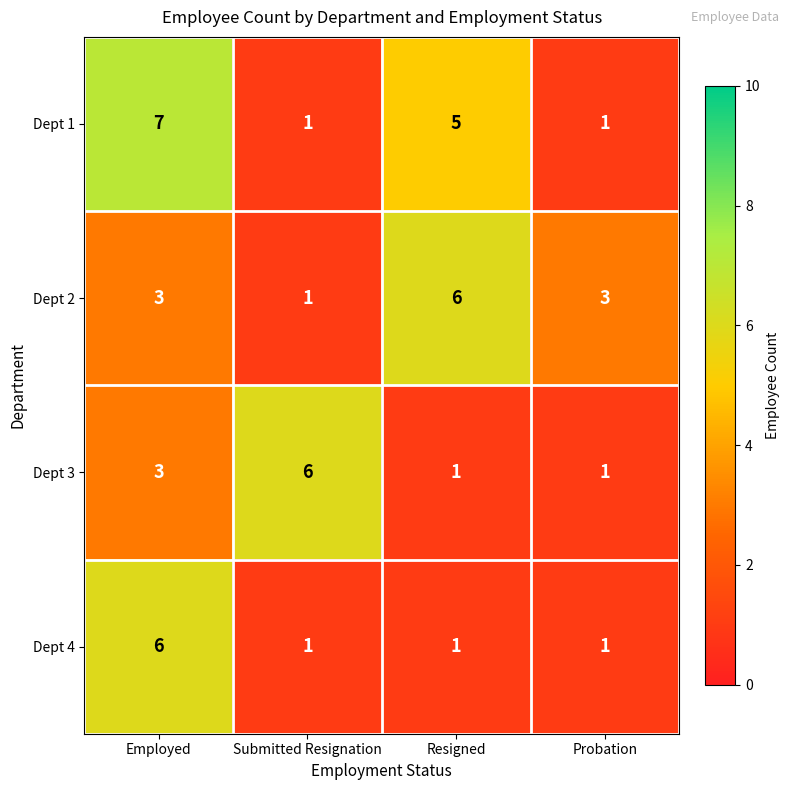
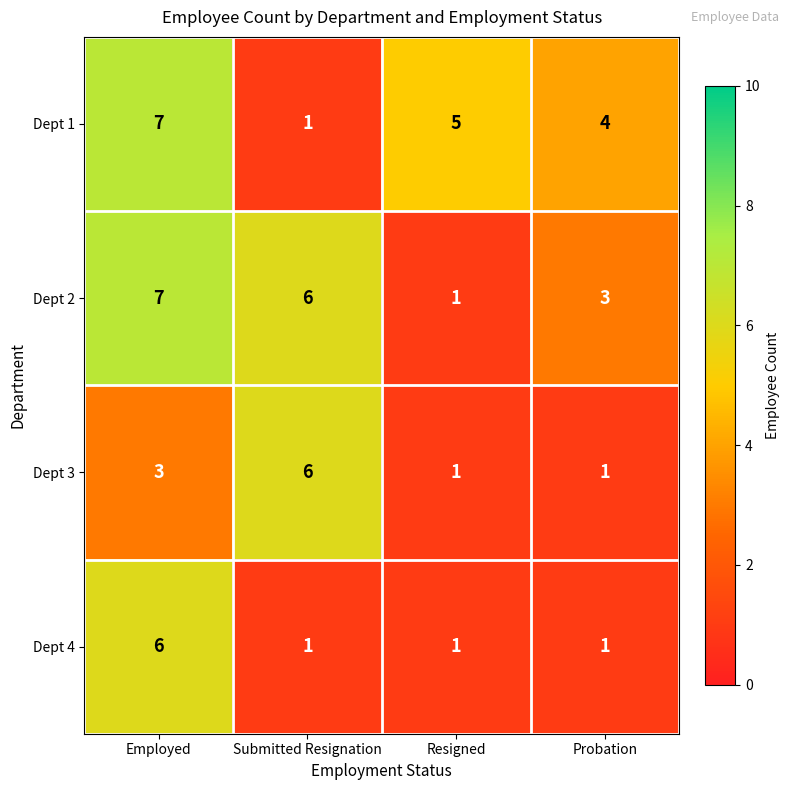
  {
    "Dept 1": {
      "Employed": 7,
      "Submitted Resignation": 1,
      "Resigned": 5,
-     "Probation": 1
+     "Probation": 4
    },
    "Dept 2": {
-     "Employed": 3,
-     "Submitted Resignation": 1,
-     "Resigned": 6,
+     "Employed": 7,
+     "Submitted Resignation": 6,
+     "Resigned": 1,
      "Probation": 3
    },
    "Dept 3": {
      "Employed": 3,
      "Submitted Resignation": 6,
      "Resigned": 1,
      "Probation": 1
    },
    "Dept 4": {
      "Employed": 6,
      "Submitted Resignation": 1,
      "Resigned": 1,
      "Probation": 1
    }
  }
